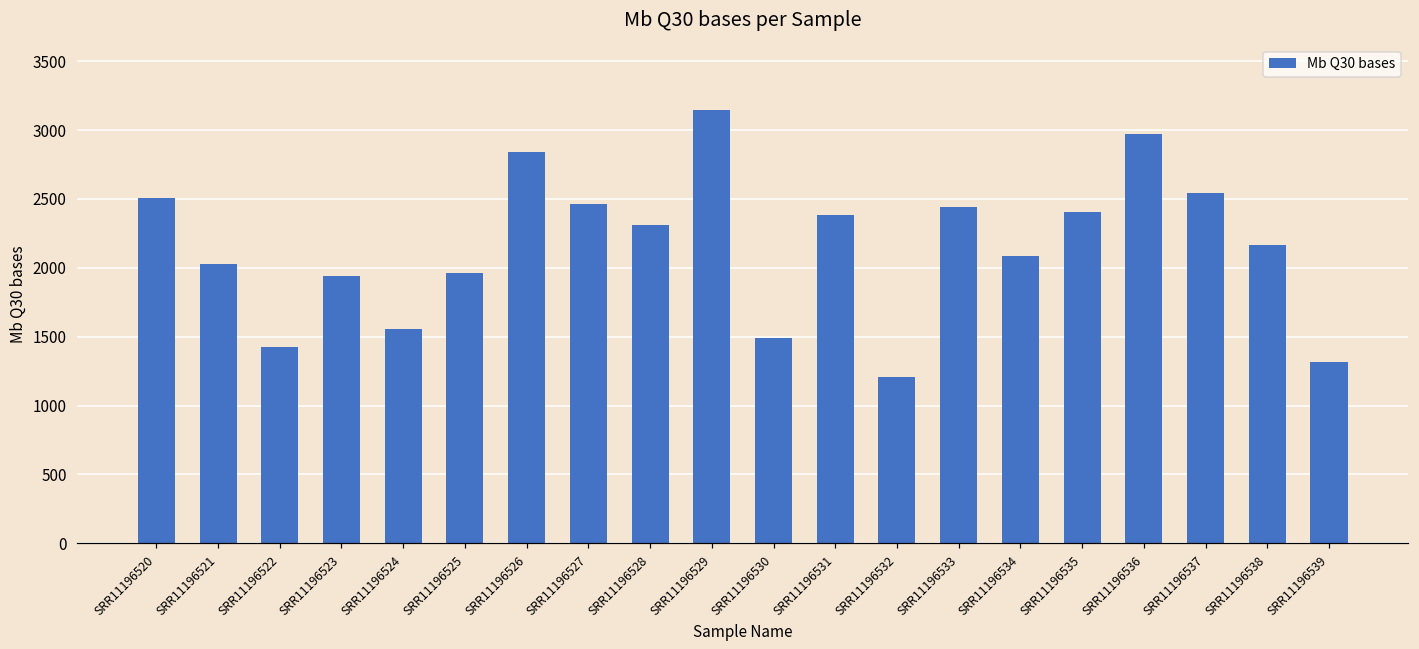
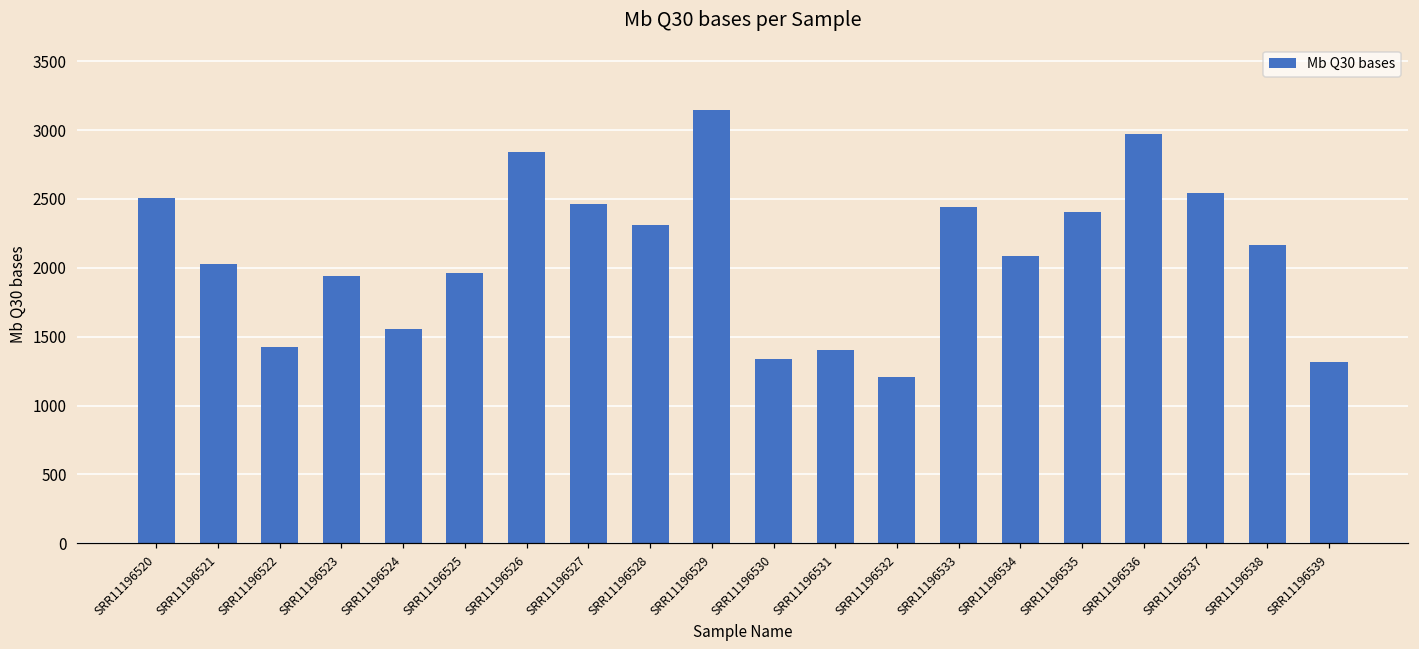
  {
    "SRR11196520": 2510,
    "SRR11196521": 2030,
    "SRR11196522": 1430,
    "SRR11196523": 1940,
    "SRR11196524": 1550,
    "SRR11196525": 1960,
    "SRR11196526": 2840,
    "SRR11196527": 2470,
    "SRR11196528": 2310,
    "SRR11196529": 3150,
-   "SRR11196530": 1490,
-   "SRR11196531": 2390,
+   "SRR11196530": 1340,
+   "SRR11196531": 1400,
    "SRR11196532": 1210,
    "SRR11196533": 2440,
    "SRR11196534": 2090,
    "SRR11196535": 2410,
    "SRR11196536": 2980,
    "SRR11196537": 2550,
    "SRR11196538": 2160,
    "SRR11196539": 1320
  }
